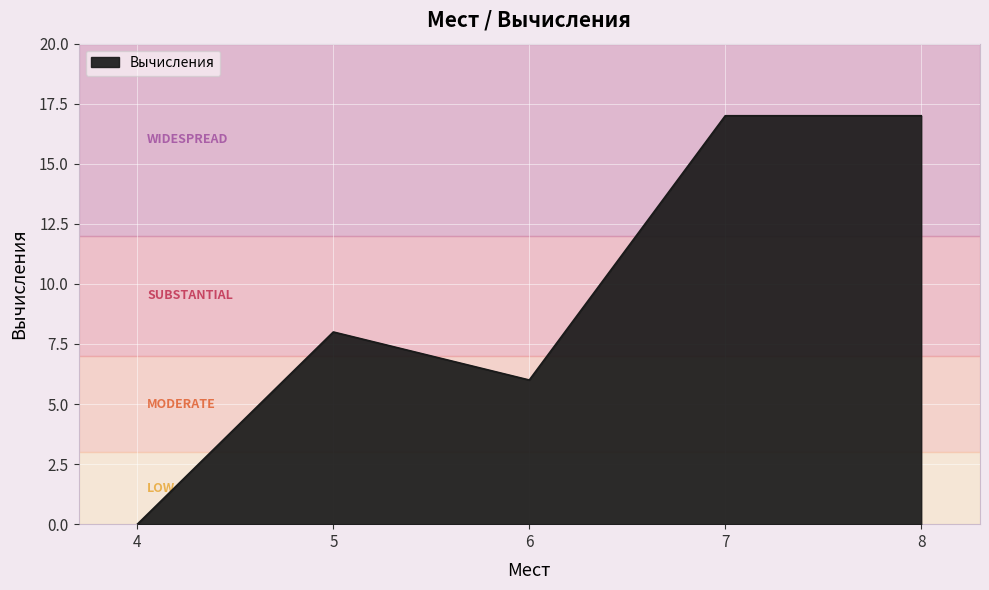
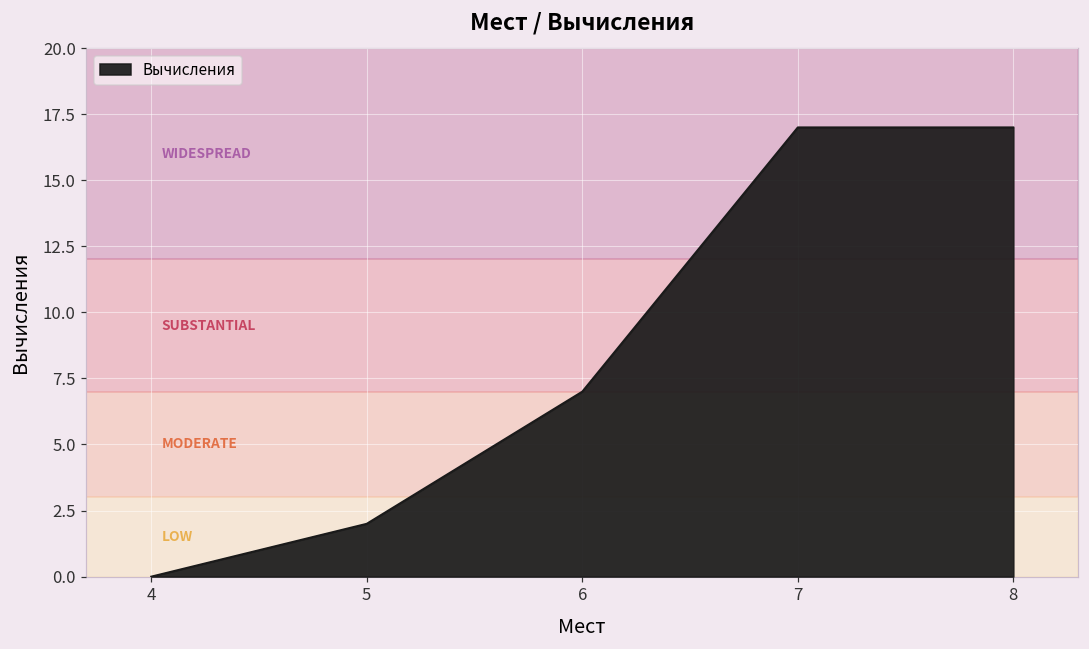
  {
    "4": 0,
-   "5": 8,
-   "6": 6,
+   "5": 2,
+   "6": 7,
    "7": 17,
    "8": 17
  }
